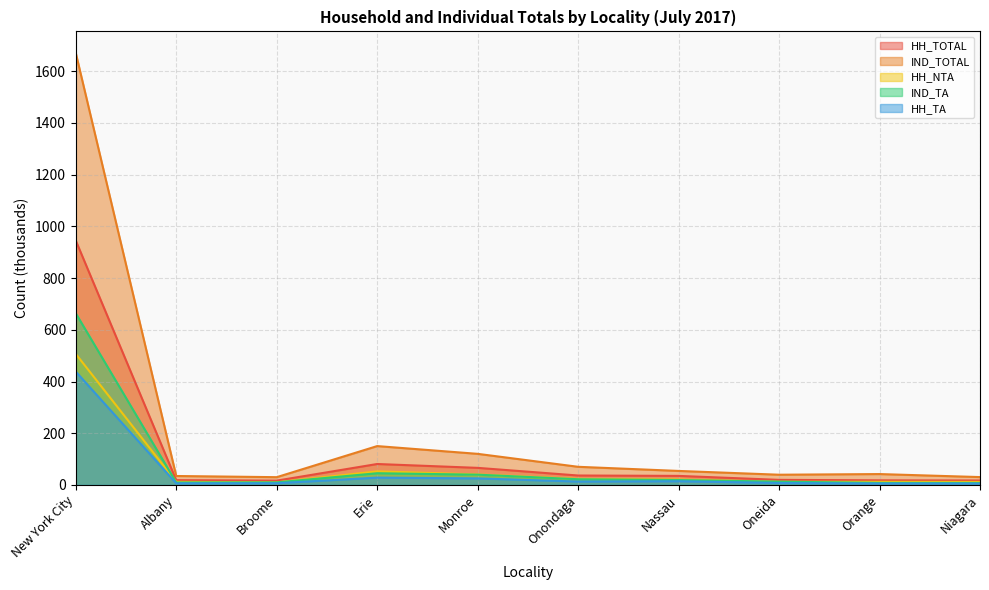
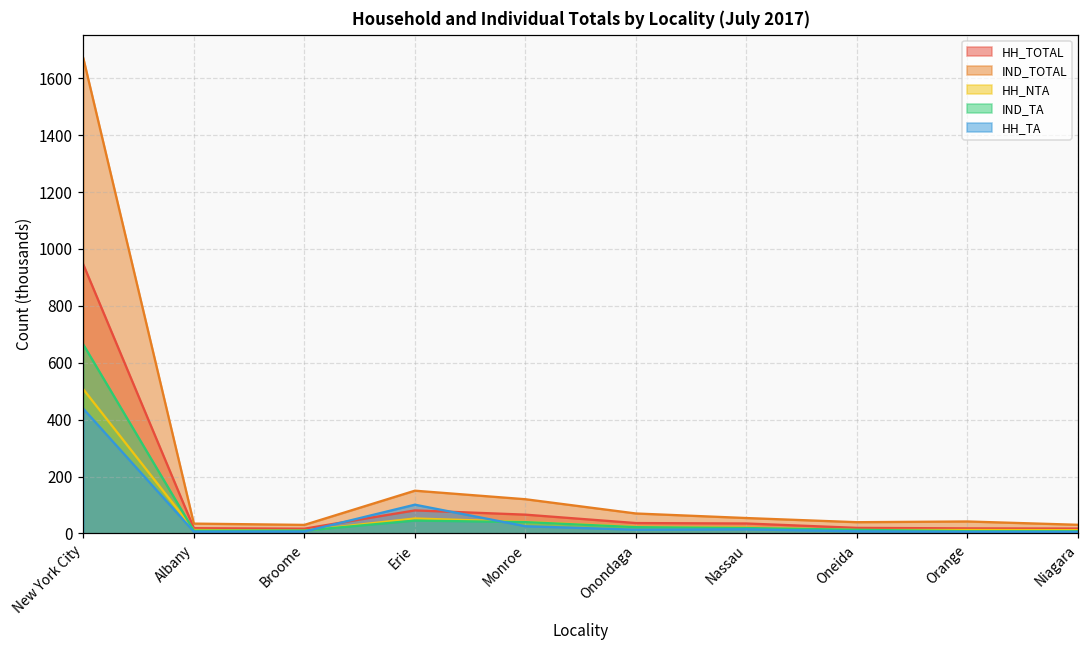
  {
    "IND_TA": {
      "New York City": 660
    },
    "HH_TA": {
      "New York City": 440,
-     "Erie": 30,
+     "Erie": 100,
      "Monroe": 30
    }
  }
